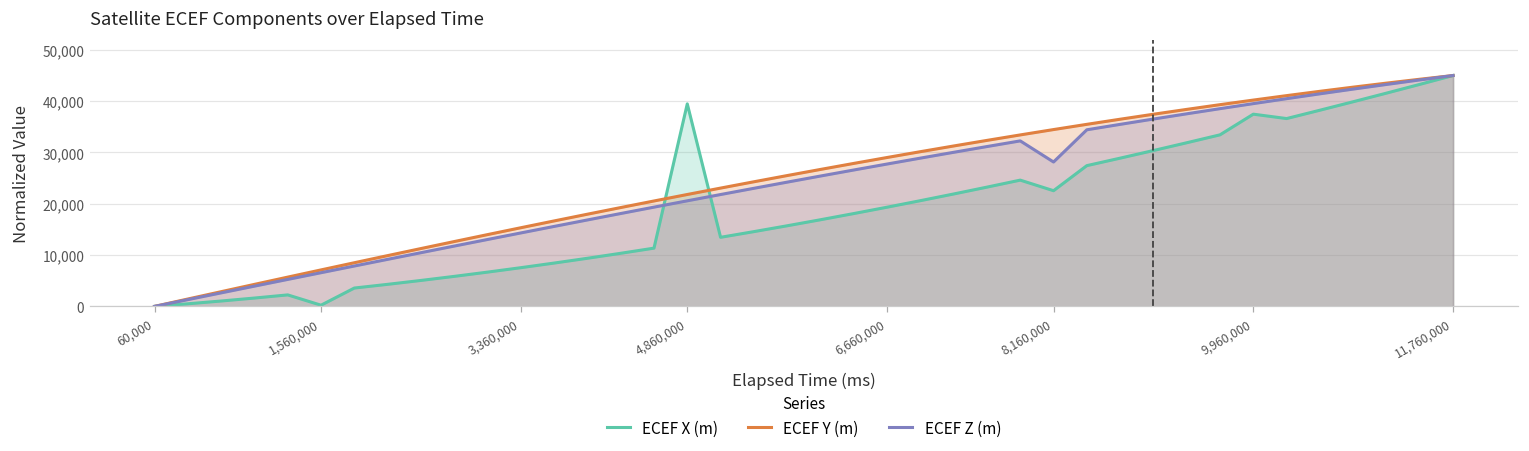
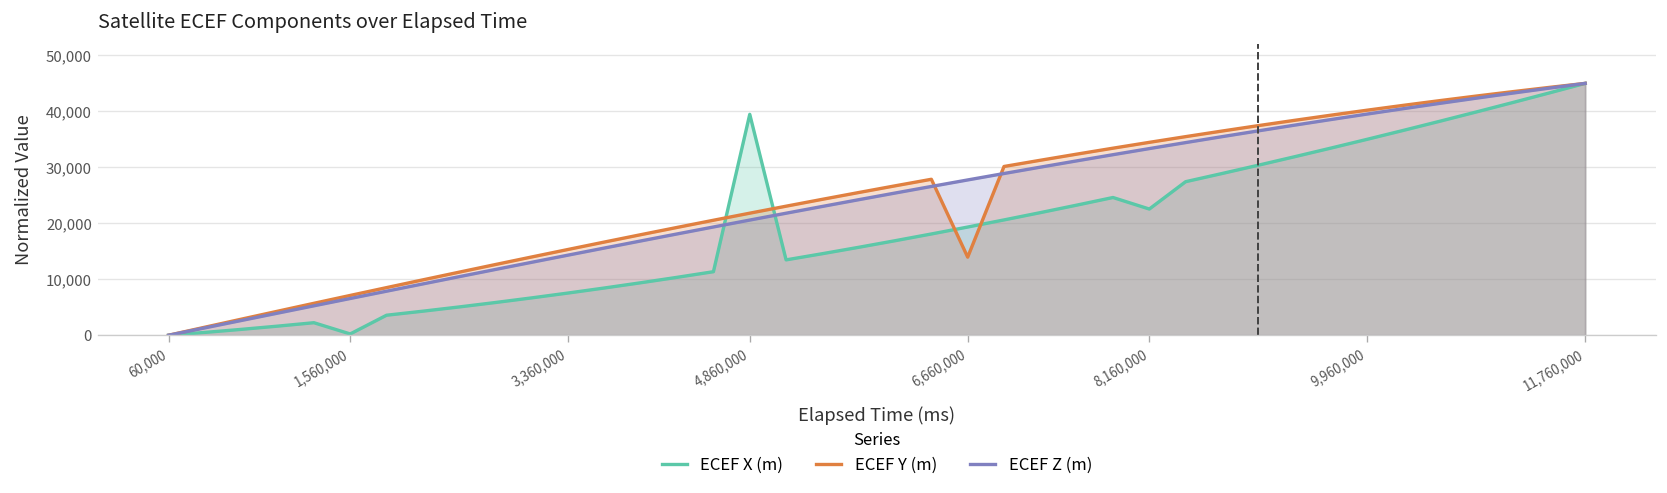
  {
    "ECEF X (m)": {
      "1,560,000": "0",
      "3,360,000": "8,000",
      "4,860,000": "39,000",
      "6,660,000": "19,000",
      "8,160,000": "23,000",
-     "9,960,000": "37,000"
+     "9,960,000": "35,000"
    },
    "ECEF Y (m)": {
      "3,360,000": "15,000",
      "4,860,000": "22,000",
-     "6,660,000": "29,000",
+     "6,660,000": "14,000",
      "8,160,000": "34,000",
      "9,960,000": "40,000"
    },
    "ECEF Z (m)": {
      "3,360,000": "14,000",
      "4,860,000": "21,000",
      "6,660,000": "28,000",
-     "8,160,000": "28,000",
+     "8,160,000": "33,000",
      "9,960,000": "40,000"
    }
  }
